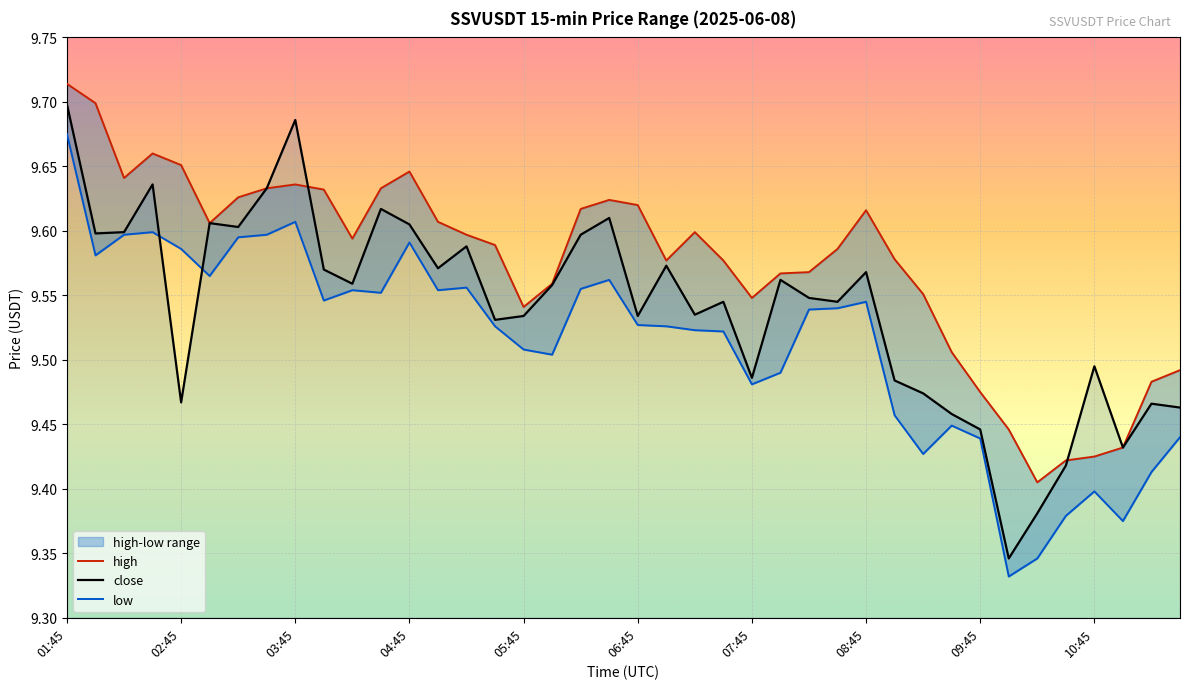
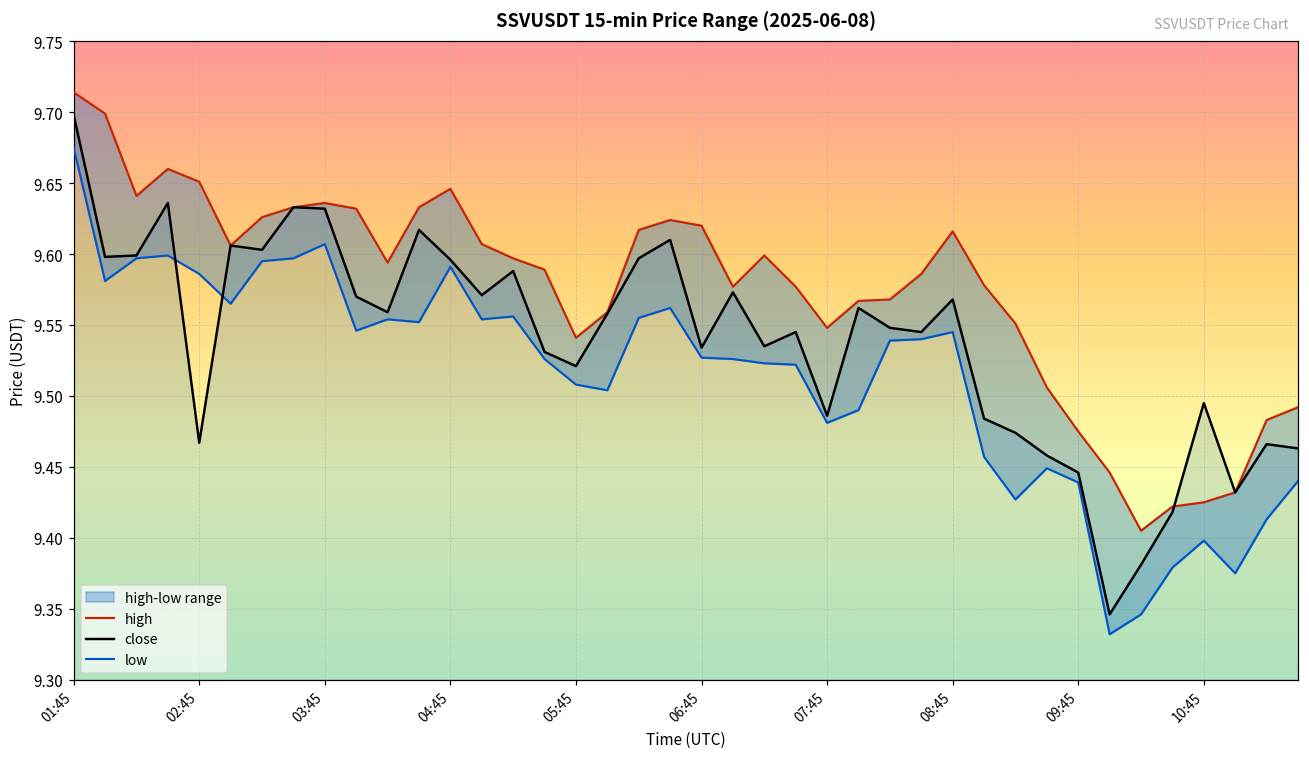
  {
    "close": {
      "01:45": 9.698,
      "02:45": 9.467,
-     "03:45": 9.686,
-     "04:45": 9.605,
-     "05:45": 9.534,
+     "03:45": 9.632,
+     "04:45": 9.596,
+     "05:45": 9.521,
      "06:45": 9.534,
      "07:45": 9.486,
      "08:45": 9.568,
      "09:45": 9.446,
      "10:45": 9.495
    }
  }
